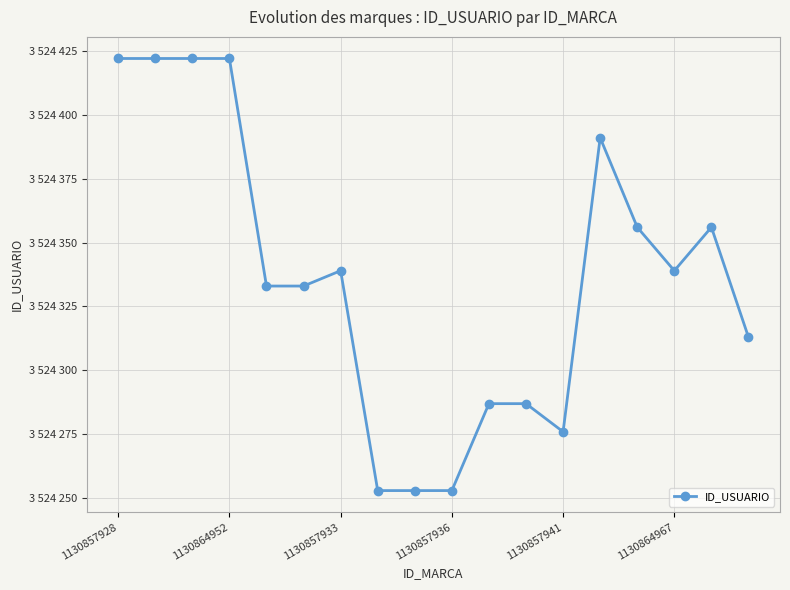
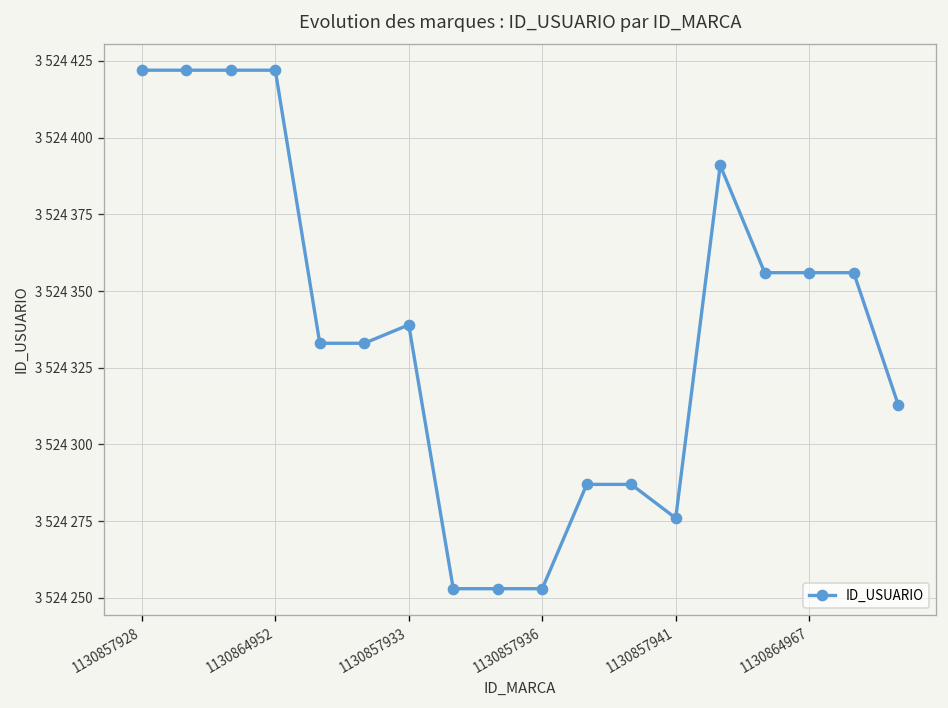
  {
    "1130857928": 3524422,
    "1130864952": 3524422,
    "1130857933": 3524339,
    "1130857936": 3524253,
    "1130857941": 3524276,
-   "1130864967": 3524339
+   "1130864967": 3524356
  }
